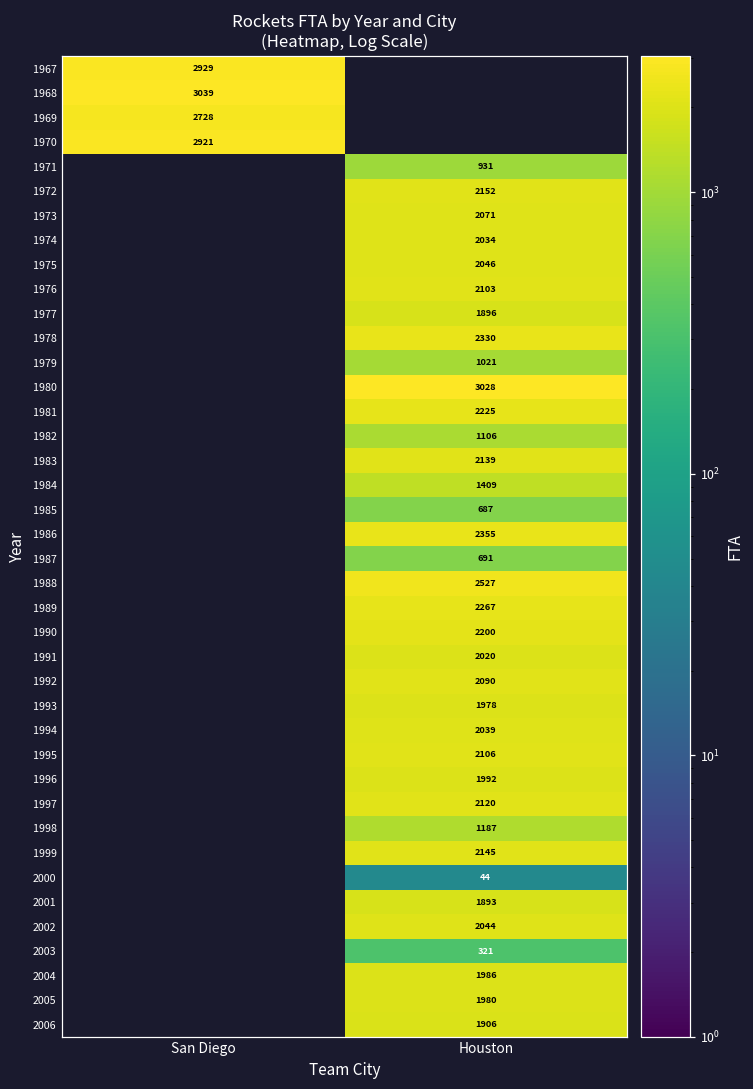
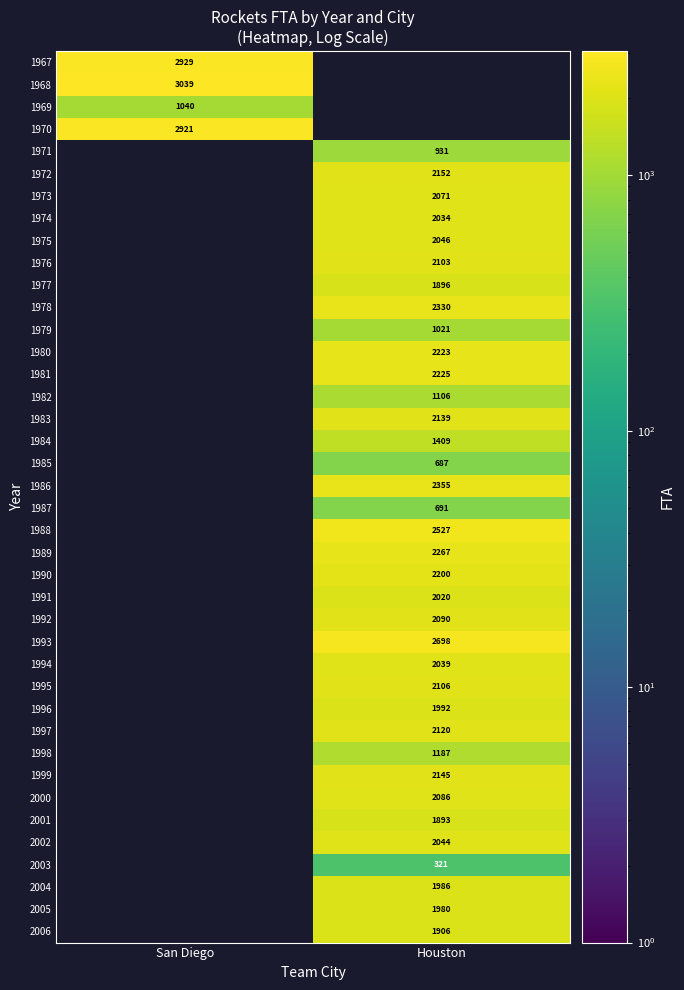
  {
    "1967": {
      "San Diego": 2929
    },
    "1968": {
      "San Diego": 3039
    },
    "1969": {
-     "San Diego": 2728
+     "San Diego": 1040
    },
    "1970": {
      "San Diego": 2921
    },
    "1971": {
      "Houston": 931
    },
    "1972": {
      "Houston": 2152
    },
    "1973": {
      "Houston": 2071
    },
    "1974": {
      "Houston": 2034
    },
    "1975": {
      "Houston": 2046
    },
    "1976": {
      "Houston": 2103
    },
    "1977": {
      "Houston": 1896
    },
    "1978": {
      "Houston": 2330
    },
    "1979": {
      "Houston": 1021
    },
    "1980": {
-     "Houston": 3028
+     "Houston": 2223
    },
    "1981": {
      "Houston": 2225
    },
    "1982": {
      "Houston": 1106
    },
    "1983": {
      "Houston": 2139
    },
    "1984": {
      "Houston": 1409
    },
    "1985": {
      "Houston": 687
    },
    "1986": {
      "Houston": 2355
    },
    "1987": {
      "Houston": 691
    },
    "1988": {
      "Houston": 2527
    },
    "1989": {
      "Houston": 2267
    },
    "1990": {
      "Houston": 2200
    },
    "1991": {
      "Houston": 2020
    },
    "1992": {
      "Houston": 2090
    },
    "1993": {
-     "Houston": 1978
+     "Houston": 2698
    },
    "1994": {
      "Houston": 2039
    },
    "1995": {
      "Houston": 2106
    },
    "1996": {
      "Houston": 1992
    },
    "1997": {
      "Houston": 2120
    },
    "1998": {
      "Houston": 1187
    },
    "1999": {
      "Houston": 2145
    },
    "2000": {
-     "Houston": 44
+     "Houston": 2086
    },
    "2001": {
      "Houston": 1893
    },
    "2002": {
      "Houston": 2044
    },
    "2003": {
      "Houston": 321
    },
    "2004": {
      "Houston": 1986
    },
    "2005": {
      "Houston": 1980
    },
    "2006": {
      "Houston": 1906
    }
  }
